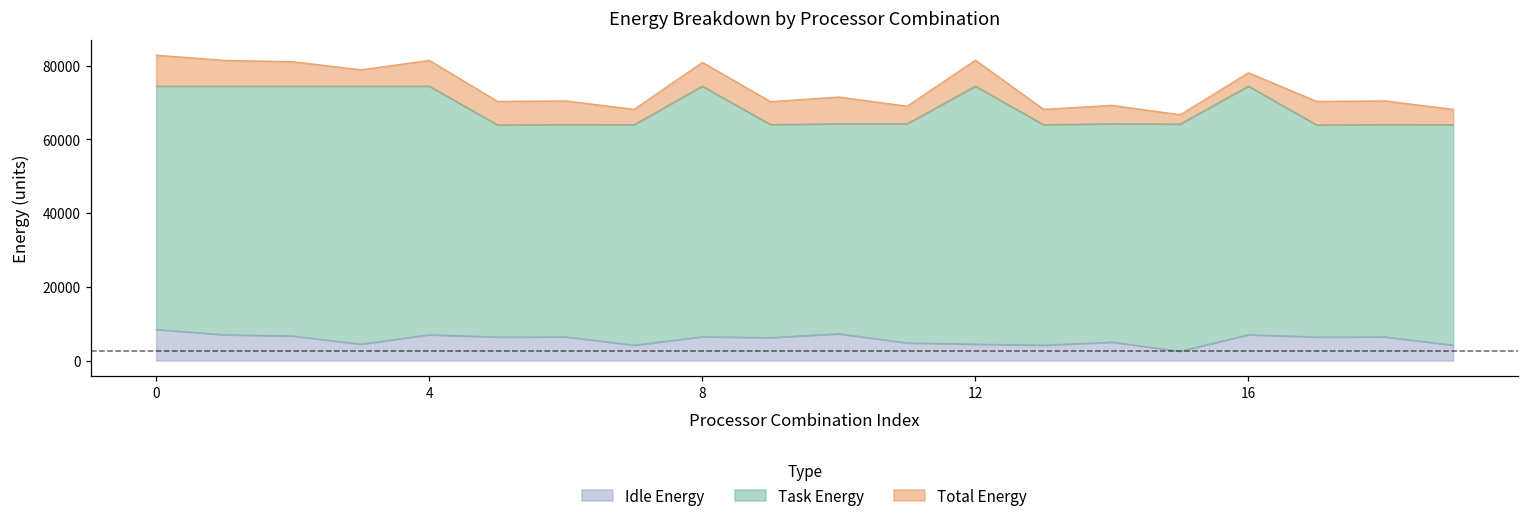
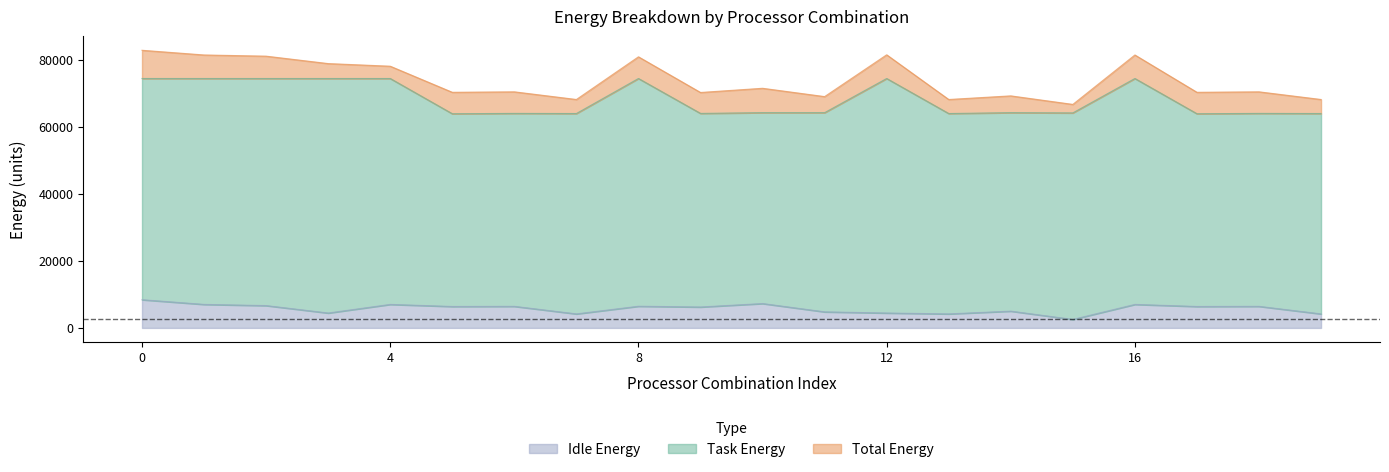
  {
    "Total Energy": {
      "0": 83000,
-     "4": 81000,
+     "4": 78000,
      "8": 81000,
      "12": 81000,
-     "16": 78000
+     "16": 81000
    }
  }
